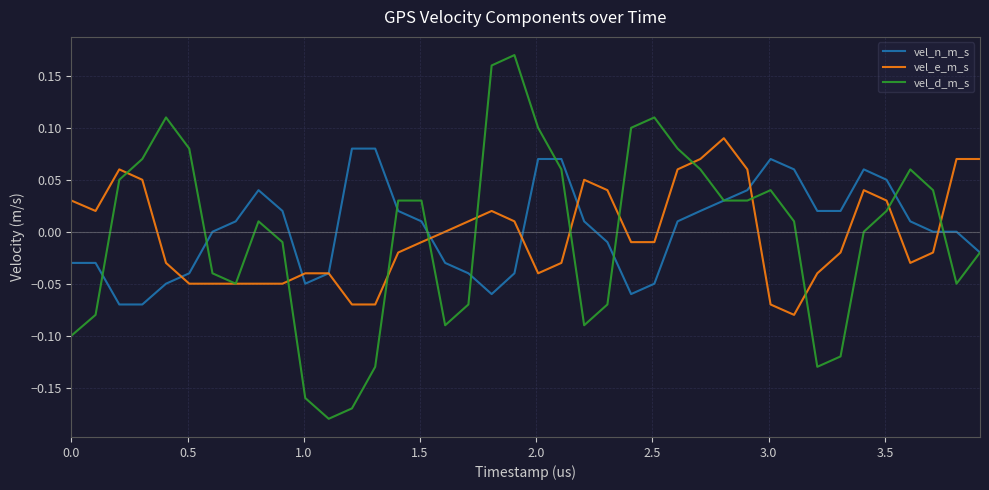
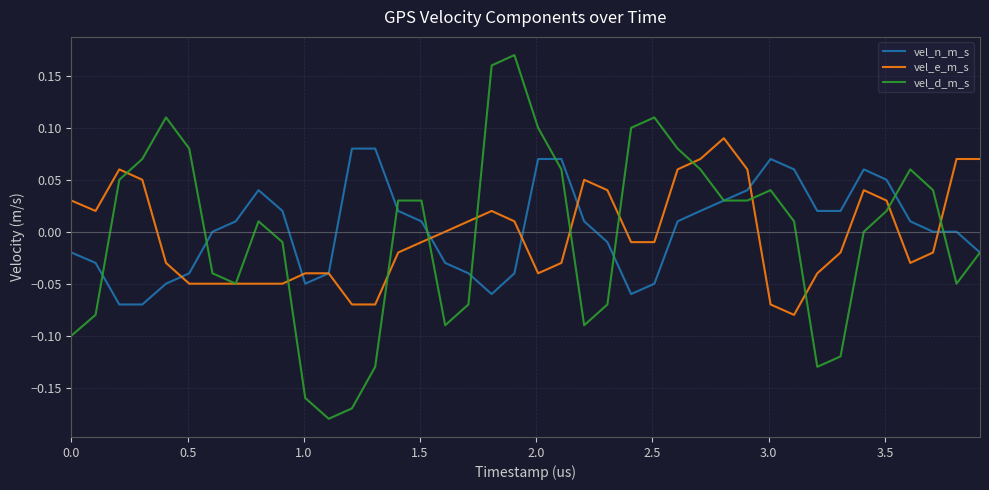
  {
    "vel_n_m_s": {
-     "0.0": -0.03
+     "0.0": -0.02
    },
    "vel_e_m_s": {
      "0.0": 0.03
    },
    "vel_d_m_s": {
      "0.0": -0.10
    }
  }
